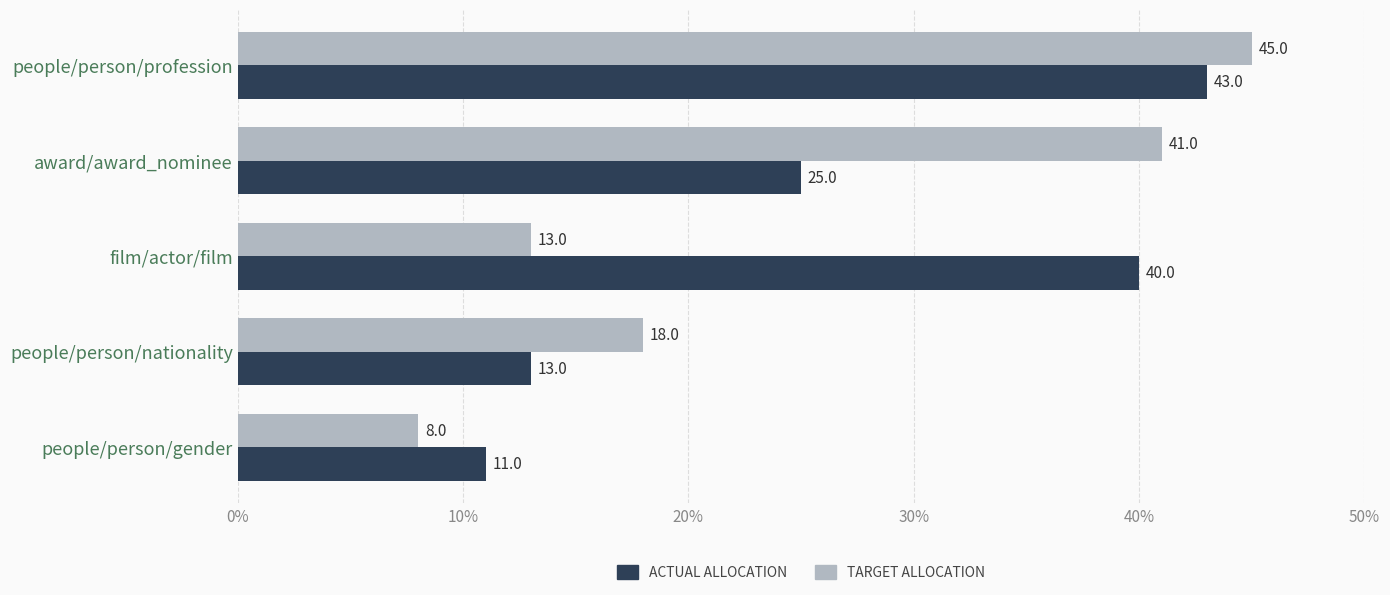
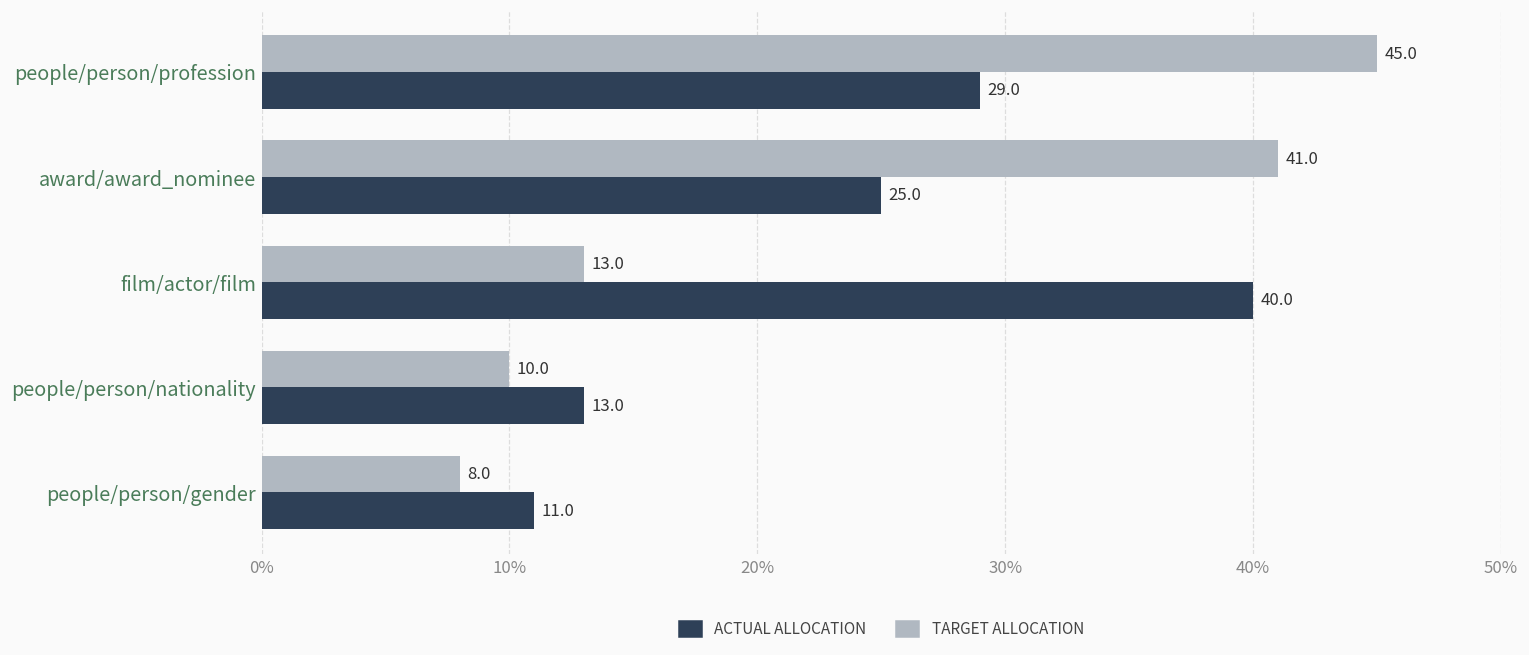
  {
    "ACTUAL ALLOCATION": {
-     "people/person/profession": 43.0,
+     "people/person/profession": 29.0,
      "award/award_nominee": 25.0,
      "film/actor/film": 40.0,
      "people/person/nationality": 13.0,
      "people/person/gender": 11.0
    },
    "TARGET ALLOCATION": {
      "people/person/profession": 45.0,
      "award/award_nominee": 41.0,
      "film/actor/film": 13.0,
-     "people/person/nationality": 18.0,
+     "people/person/nationality": 10.0,
      "people/person/gender": 8.0
    }
  }
